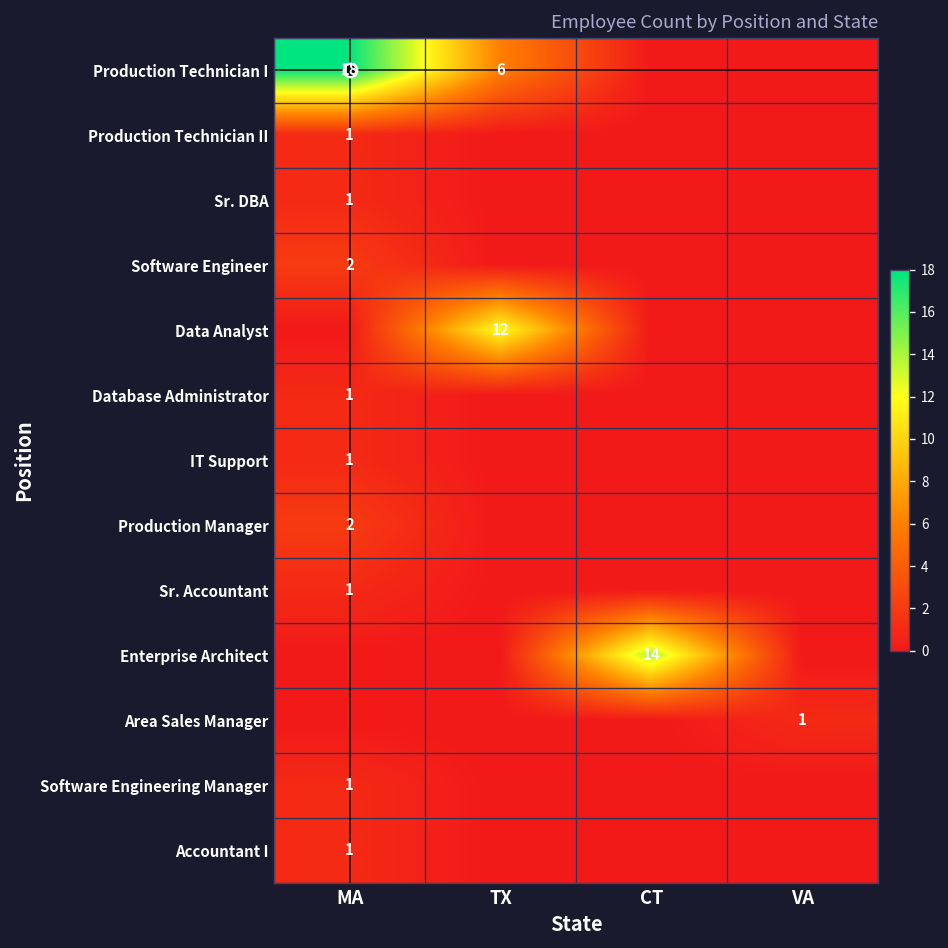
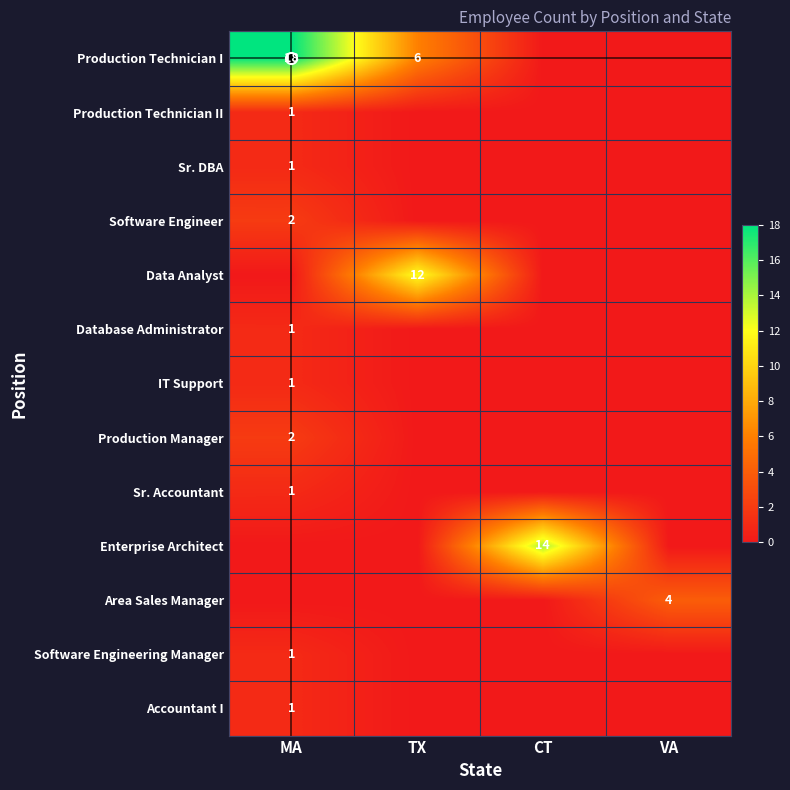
  {
    "Production Technician I": {
      "TX": 6
    },
    "Production Technician II": {
      "MA": 1
    },
    "Sr. DBA": {
      "MA": 1
    },
    "Software Engineer": {
      "MA": 2
    },
    "Data Analyst": {
      "TX": 12
    },
    "Database Administrator": {
      "MA": 1
    },
    "IT Support": {
      "MA": 1
    },
    "Production Manager": {
      "MA": 2
    },
    "Sr. Accountant": {
      "MA": 1
    },
    "Enterprise Architect": {
      "CT": 14
    },
    "Area Sales Manager": {
-     "VA": 1
+     "VA": 4
    },
    "Software Engineering Manager": {
      "MA": 1
    },
    "Accountant I": {
      "MA": 1
    }
  }
